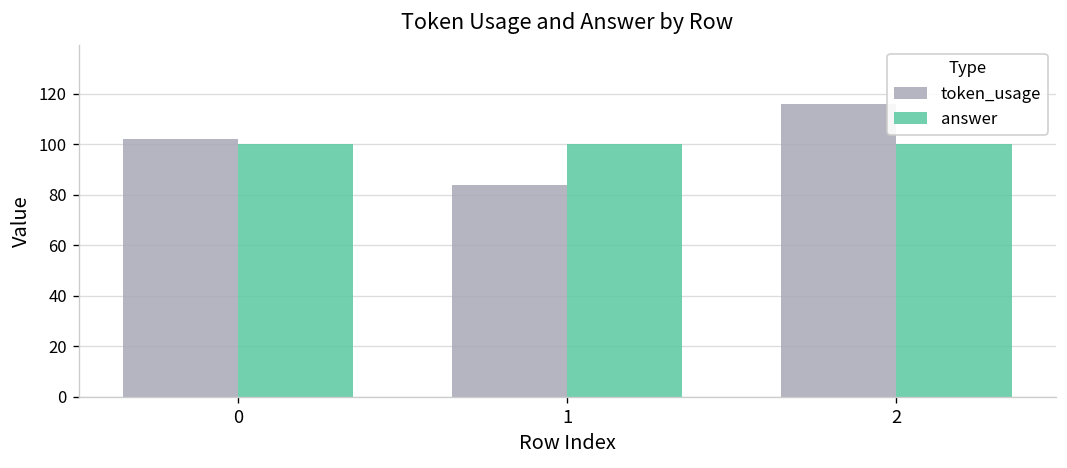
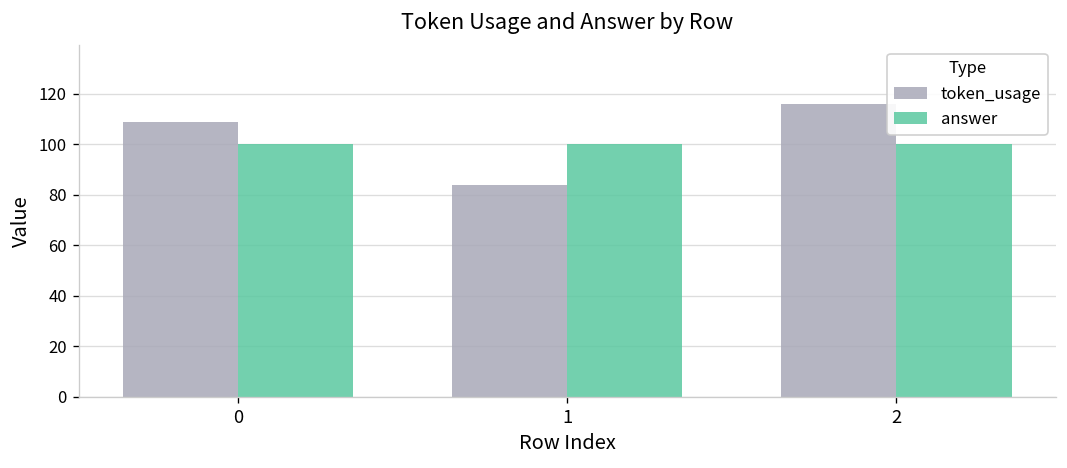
  {
    "token_usage": {
-     "0": 102,
+     "0": 109,
      "1": 84,
      "2": 116
    },
    "answer": {
      "0": 100,
      "1": 100,
      "2": 100
    }
  }
